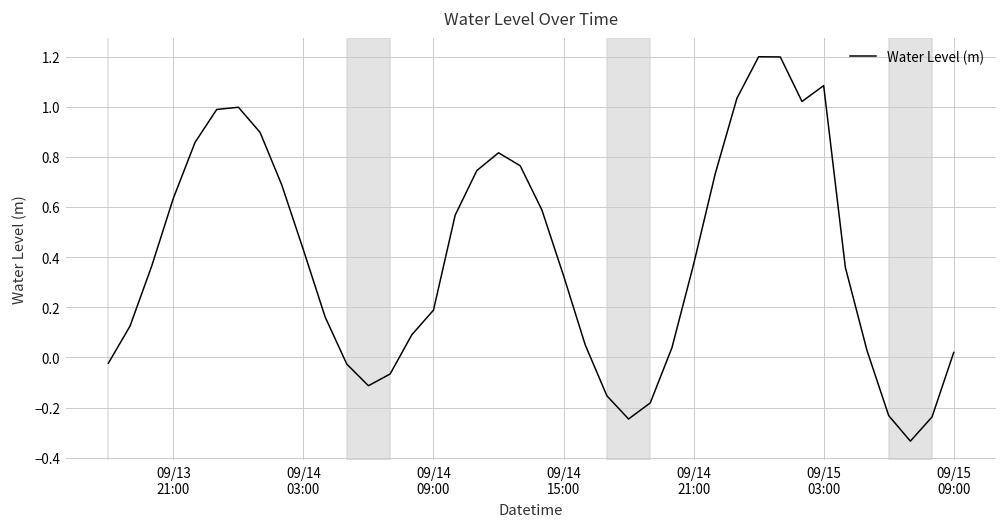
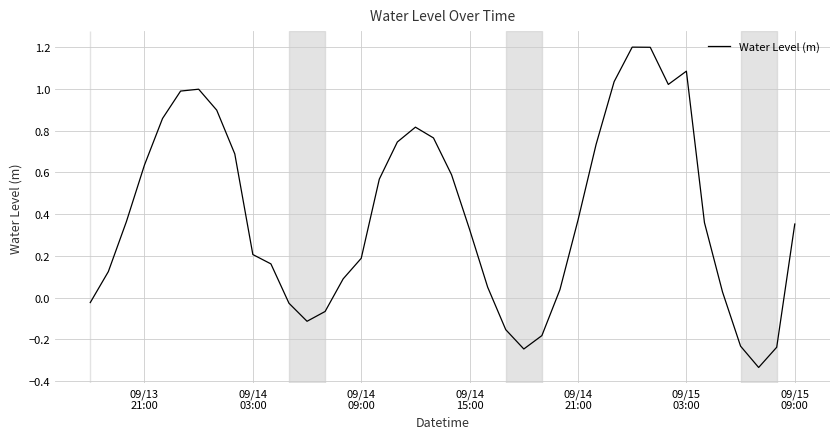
  {
    "09/13 21:00": 0.63,
-   "09/14 03:00": 0.43,
+   "09/14 03:00": 0.21,
    "09/14 09:00": 0.19,
    "09/14 15:00": 0.33,
    "09/14 21:00": 0.37,
    "09/15 03:00": 1.08,
-   "09/15 09:00": 0.02
+   "09/15 09:00": 0.35
  }
